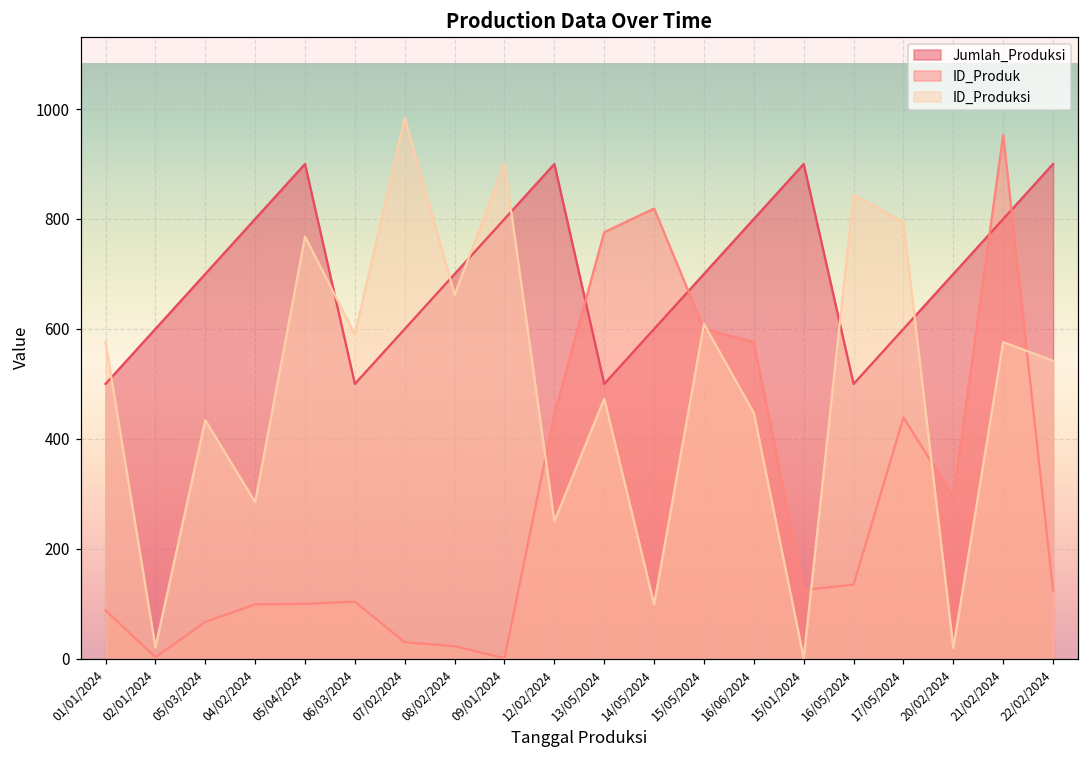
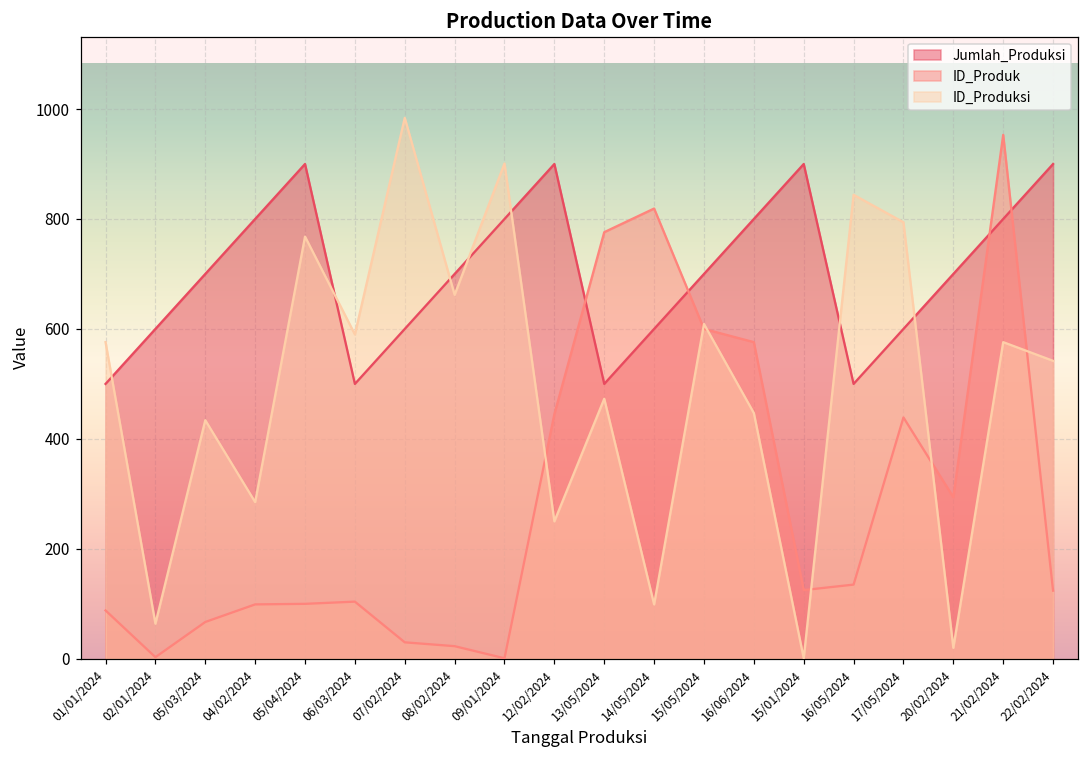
  {
    "ID_Produksi": {
      "01/01/2024": 580,
-     "02/01/2024": 20,
+     "02/01/2024": 60,
      "05/03/2024": 430,
      "04/02/2024": 290,
      "05/04/2024": 770,
      "06/03/2024": 590,
      "07/02/2024": 980,
      "08/02/2024": 660,
      "09/01/2024": 900,
      "12/02/2024": 250,
      "13/05/2024": 470,
      "14/05/2024": 100,
      "15/05/2024": 610,
      "16/06/2024": 450,
      "15/01/2024": 0,
      "16/05/2024": 840,
      "17/05/2024": 790,
      "20/02/2024": 20,
      "21/02/2024": 580,
      "22/02/2024": 540
    }
  }
